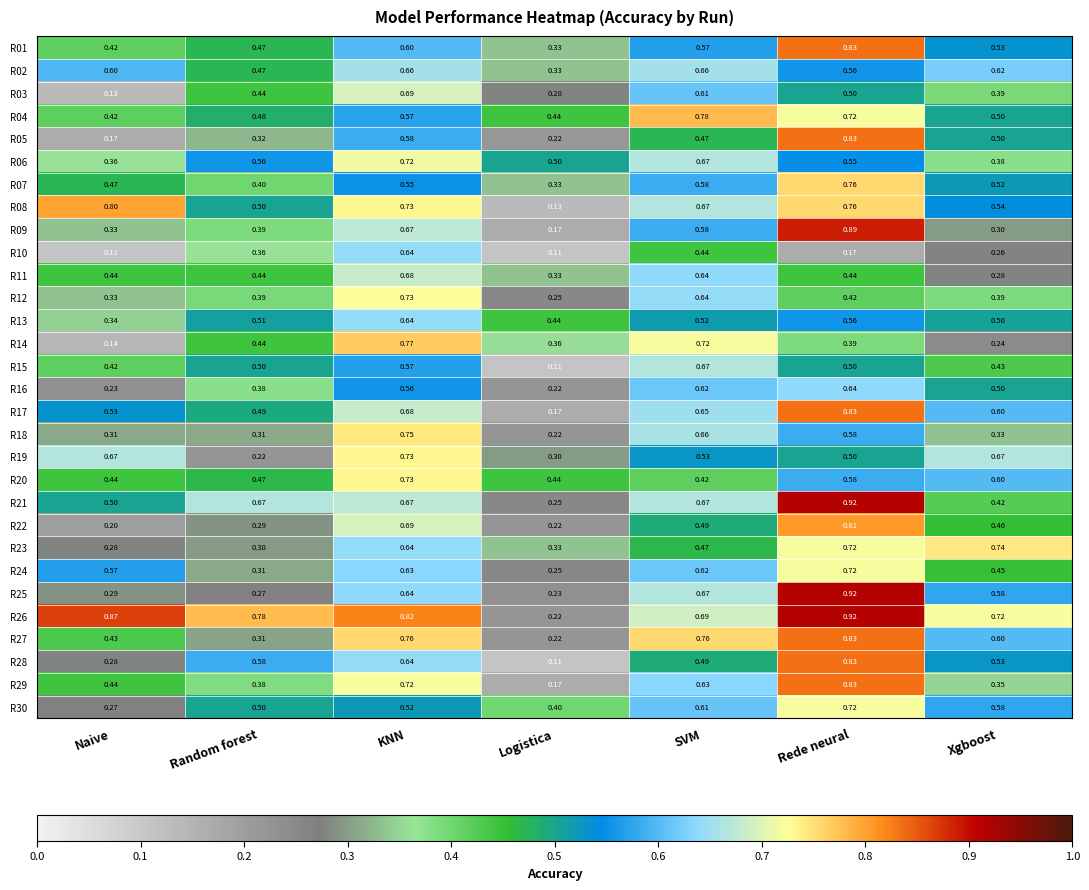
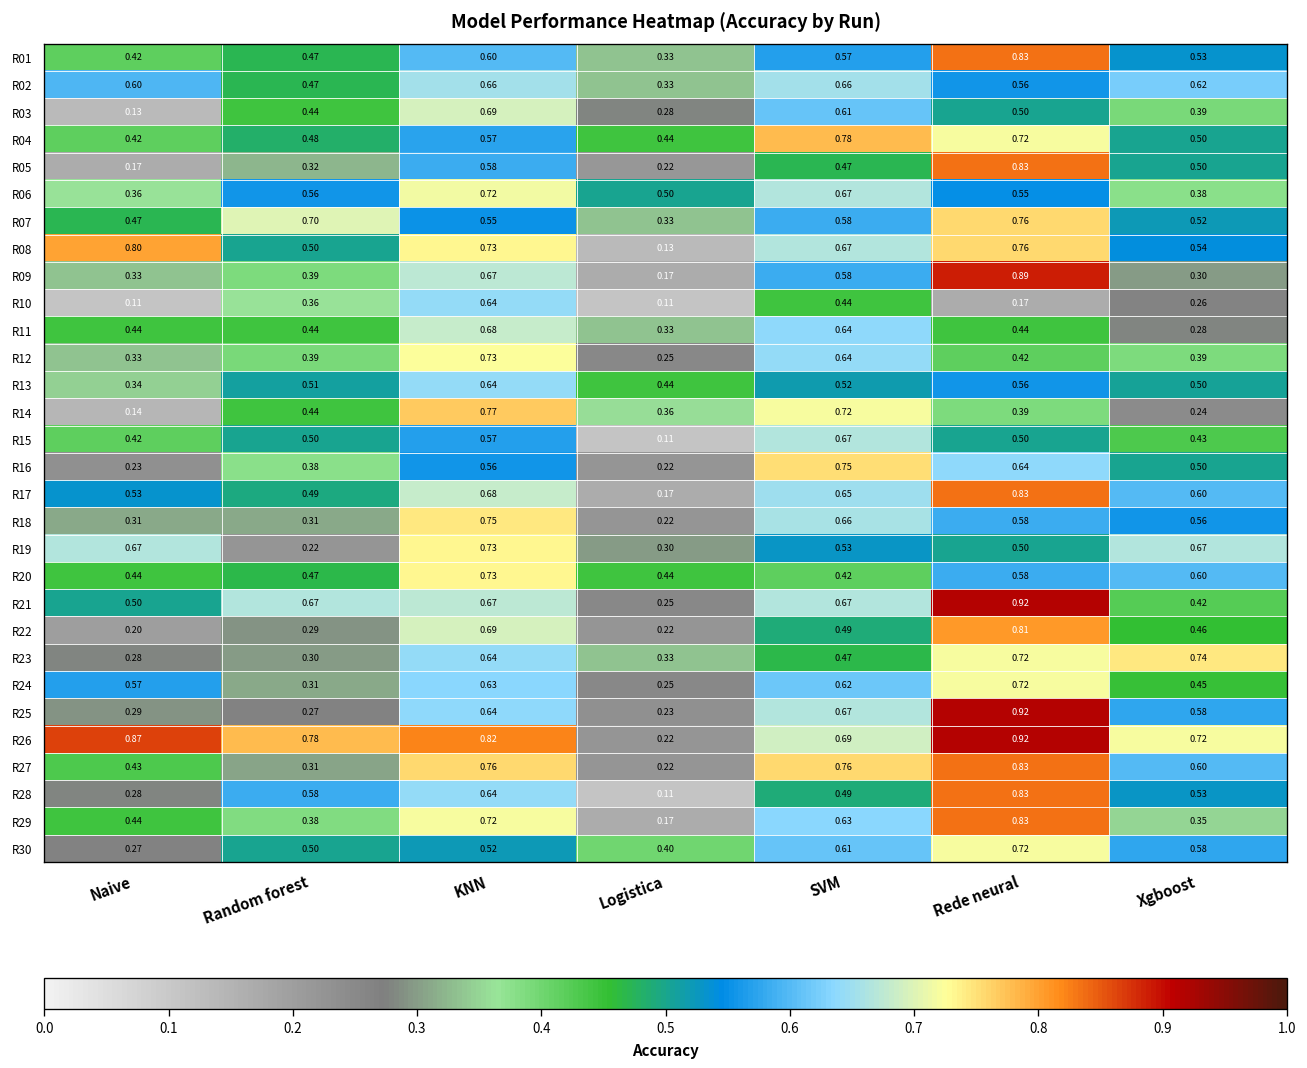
  {
    "R07": {
      "Naive": 0.47,
-     "Random forest": 0.40,
+     "Random forest": 0.70,
      "KNN": 0.55,
      "Logistica": 0.33,
      "SVM": 0.58,
      "Rede neural": 0.76,
      "Xgboost": 0.52
    },
    "R16": {
      "Naive": 0.23,
      "Random forest": 0.38,
      "KNN": 0.56,
      "Logistica": 0.22,
-     "SVM": 0.62,
+     "SVM": 0.75,
      "Rede neural": 0.64,
      "Xgboost": 0.50
    },
    "R18": {
      "Naive": 0.31,
      "Random forest": 0.31,
      "KNN": 0.75,
      "Logistica": 0.22,
      "SVM": 0.66,
      "Rede neural": 0.58,
-     "Xgboost": 0.33
+     "Xgboost": 0.56
    }
  }
